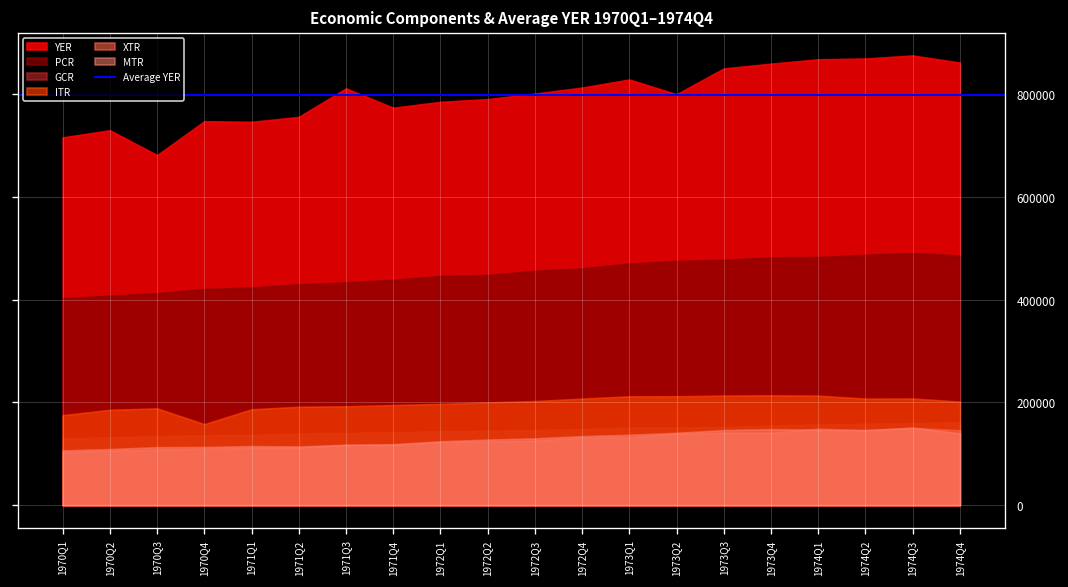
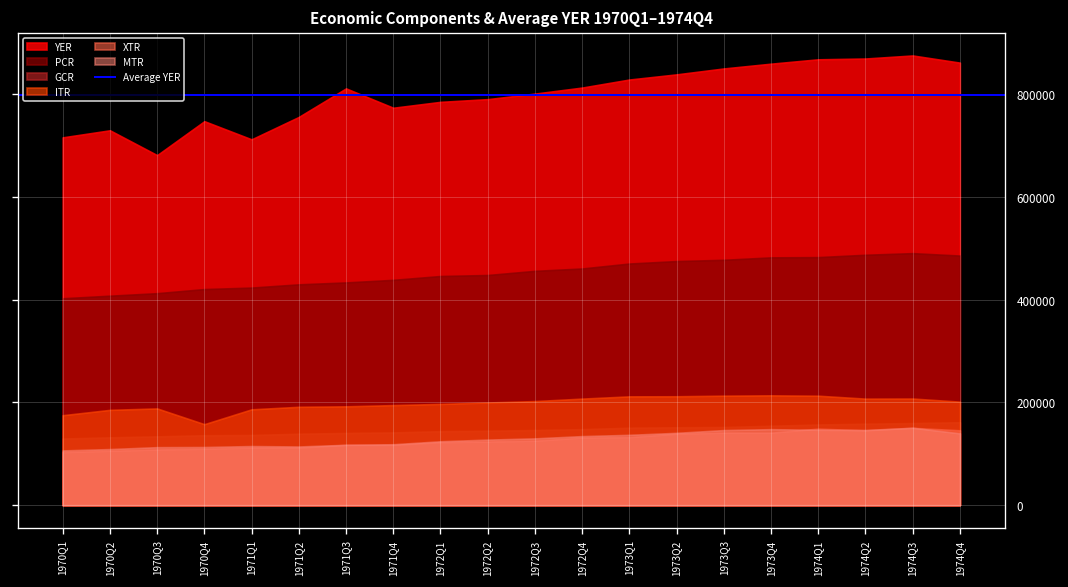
  {
    "YER": {
      "1970Q1": 720000,
      "1970Q2": 730000,
      "1970Q3": 680000,
      "1970Q4": 750000,
-     "1971Q1": 750000,
+     "1971Q1": 710000,
      "1971Q2": 760000,
      "1971Q3": 810000,
      "1971Q4": 770000,
      "1972Q1": 790000,
      "1972Q2": 790000,
      "1972Q3": 800000,
      "1972Q4": 810000,
      "1973Q1": 830000,
-     "1973Q2": 800000,
+     "1973Q2": 840000,
      "1973Q3": 850000,
      "1973Q4": 860000,
      "1974Q1": 870000,
      "1974Q2": 870000,
      "1974Q3": 880000,
      "1974Q4": 860000
    },
    "ITR": {
      "1970Q1": 180000,
      "1970Q2": 190000,
      "1970Q3": 190000,
      "1970Q4": 160000,
      "1971Q1": 190000,
      "1971Q2": 190000,
      "1971Q3": 190000,
      "1971Q4": 190000,
      "1972Q1": 200000,
      "1972Q2": 200000,
      "1972Q3": 200000,
      "1972Q4": 210000,
      "1973Q1": 210000,
      "1973Q2": 210000,
      "1973Q3": 210000,
      "1973Q4": 210000,
      "1974Q1": 210000,
      "1974Q2": 210000,
      "1974Q3": 210000,
      "1974Q4": 200000
    }
  }
